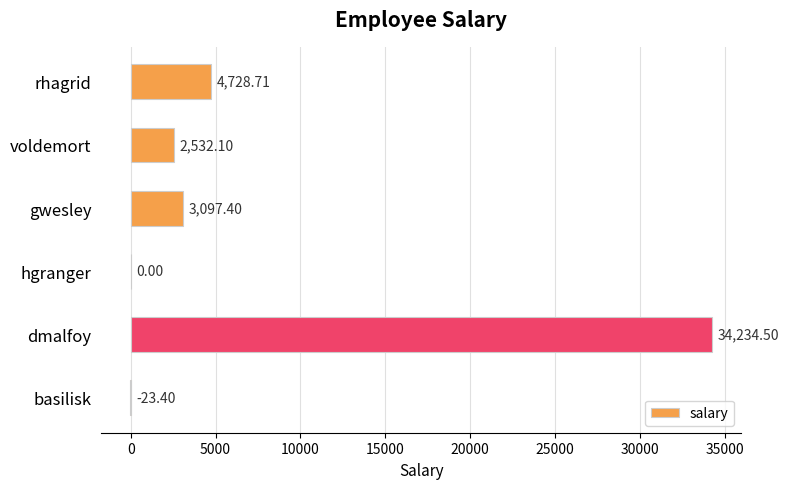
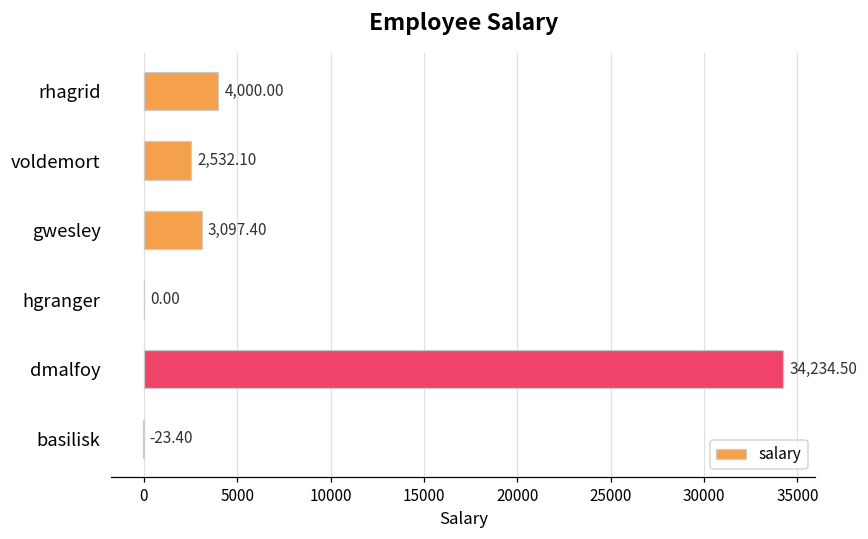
  {
-   "rhagrid": "4,728.71",
+   "rhagrid": "4,000.00",
    "voldemort": "2,532.10",
    "gwesley": "3,097.40",
    "hgranger": "0.00",
    "dmalfoy": "34,234.50",
    "basilisk": "-23.40"
  }
